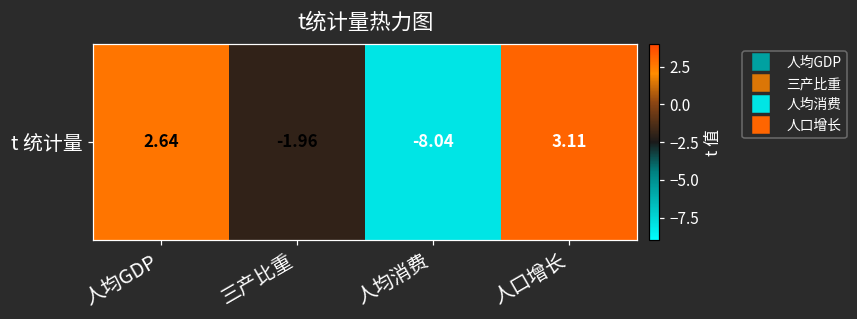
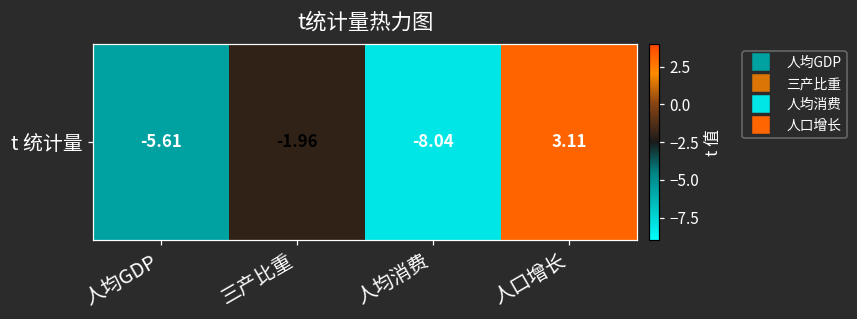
  {
    "t 统计量": {
-     "人均GDP": 2.64,
+     "人均GDP": -5.61,
      "三产比重": -1.96,
      "人均消费": -8.04,
      "人口增长": 3.11
    }
  }
